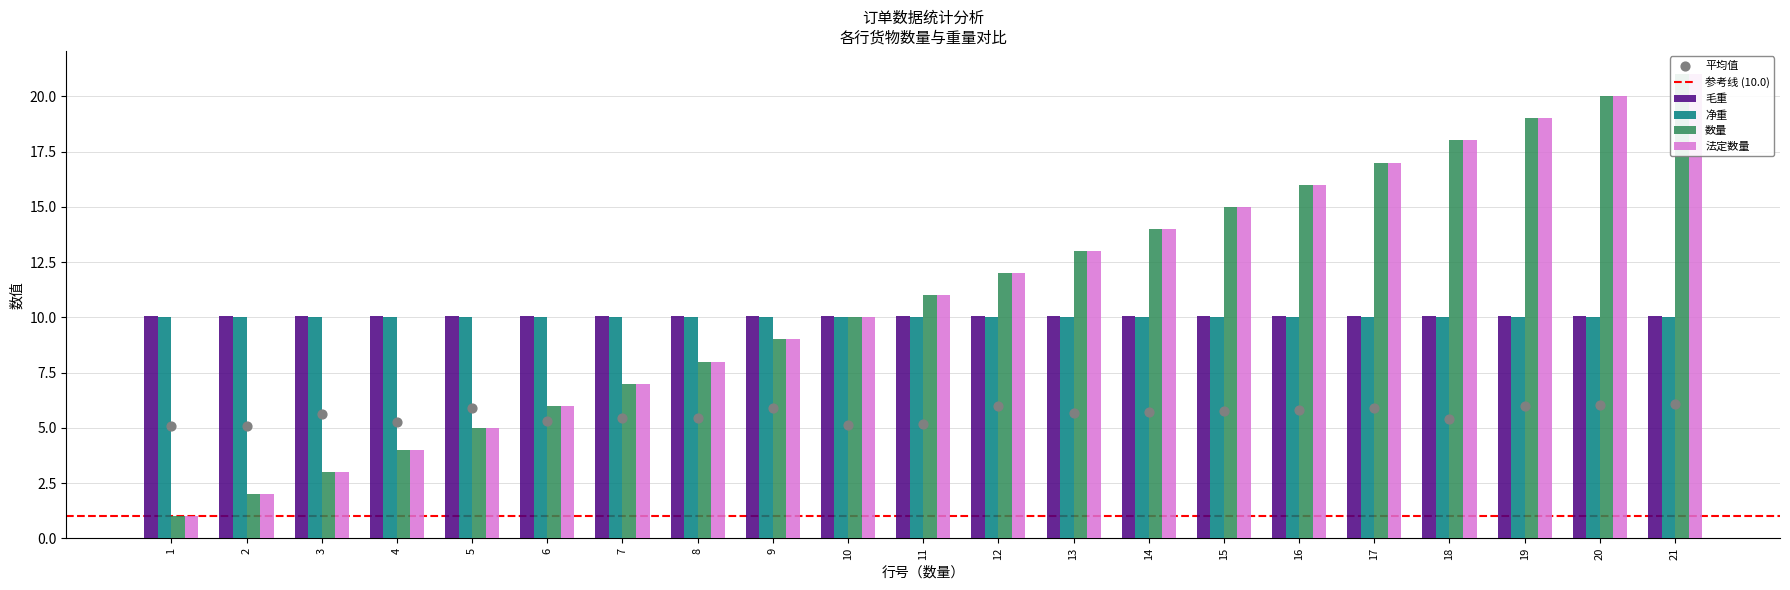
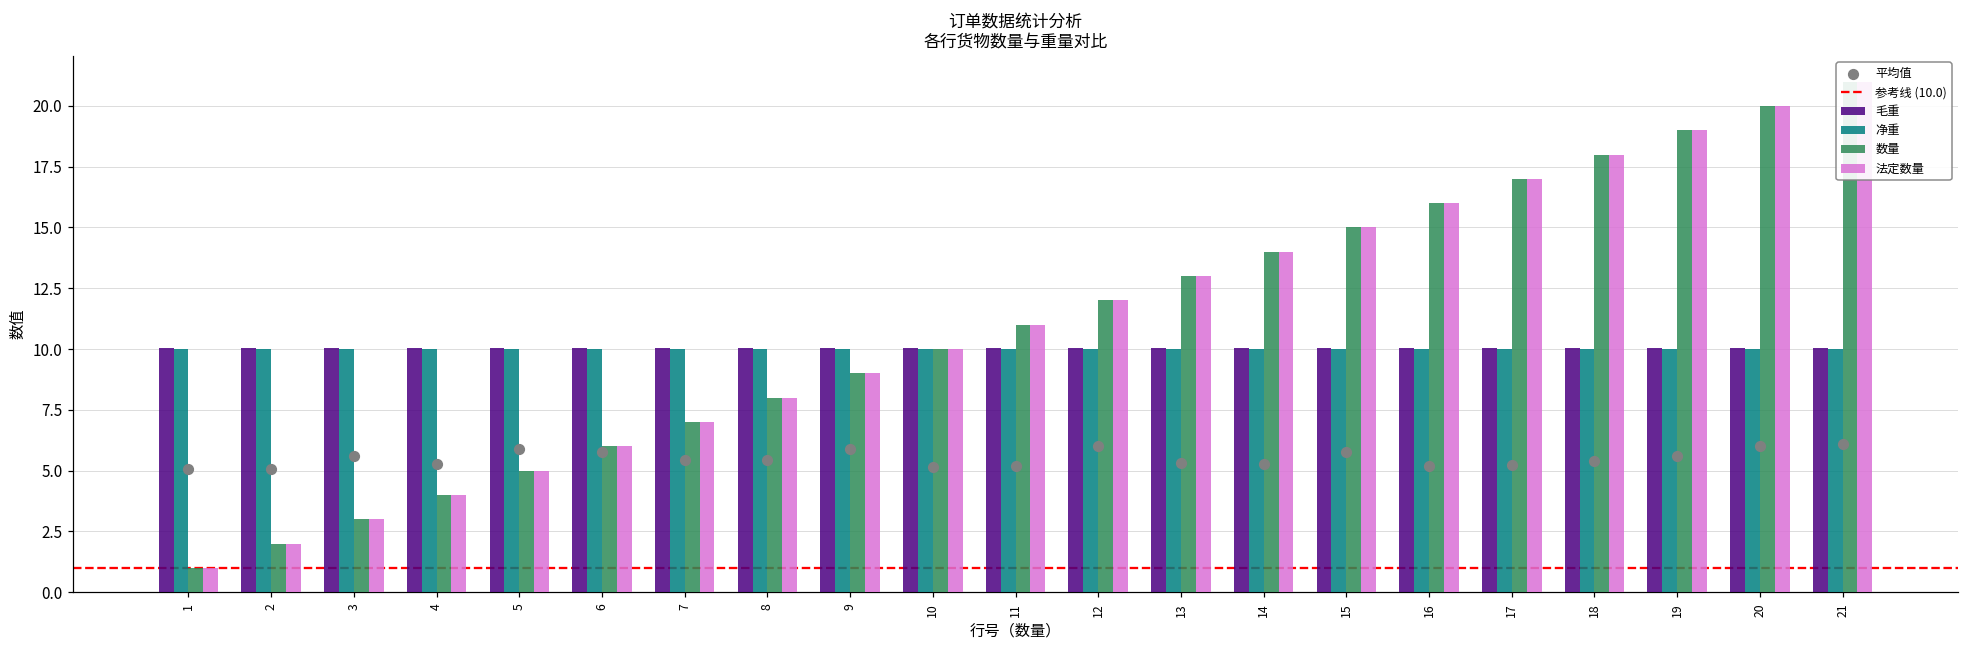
  {
    "毛重": {
      "1": 10.1,
      "2": 10.1,
      "3": 10.1,
      "4": 10.1,
      "5": 10.1,
      "6": 10.1,
      "7": 10.1,
      "8": 10.1,
      "9": 10.1,
      "10": 10.1,
      "11": 10.1,
      "12": 10.1,
      "13": 10.1,
      "14": 10.1,
      "15": 10.1,
      "16": 10.1,
      "17": 10.1,
      "18": 10.1,
      "19": 10.1,
      "20": 10.1,
      "21": 10.1
    },
    "平均值": {
-     "6": 5.3,
-     "13": 5.7,
-     "14": 5.7,
-     "16": 5.8,
-     "17": 5.9,
-     "19": 6.0
+     "6": 5.8,
+     "13": 5.3,
+     "14": 5.3,
+     "16": 5.2,
+     "17": 5.2,
+     "19": 5.6
    },
    "净重": {
      "1": 10.0,
      "2": 10.0,
      "3": 10.0,
      "4": 10.0,
      "5": 10.0,
      "6": 10.0,
      "7": 10.0,
      "8": 10.0,
      "9": 10.0,
      "10": 10.0,
      "11": 10.0,
      "12": 10.0,
      "13": 10.0,
      "14": 10.0,
      "15": 10.0,
      "16": 10.0,
      "17": 10.0,
      "18": 10.0,
      "19": 10.0,
      "20": 10.0,
      "21": 10.0
    },
    "数量": {
      "1": 1.0,
      "2": 2.0,
      "3": 3.0,
      "4": 4.0,
      "5": 5.0,
      "6": 6.0,
      "7": 7.0,
      "8": 8.0,
      "9": 9.0,
      "10": 10.0,
      "11": 11.0,
      "12": 12.0,
      "13": 13.0,
      "14": 14.0,
      "15": 15.0,
      "16": 16.0,
      "17": 17.0,
      "18": 18.0,
      "19": 19.0,
      "20": 20.0
    },
    "法定数量": {
      "1": 1.0,
      "2": 2.0,
      "3": 3.0,
      "4": 4.0,
      "5": 5.0,
      "6": 6.0,
      "7": 7.0,
      "8": 8.0,
      "9": 9.0,
      "10": 10.0,
      "11": 11.0,
      "12": 12.0,
      "13": 13.0,
      "14": 14.0,
      "15": 15.0,
      "16": 16.0,
      "17": 17.0,
      "18": 18.0,
      "19": 19.0,
      "20": 20.0
    }
  }
